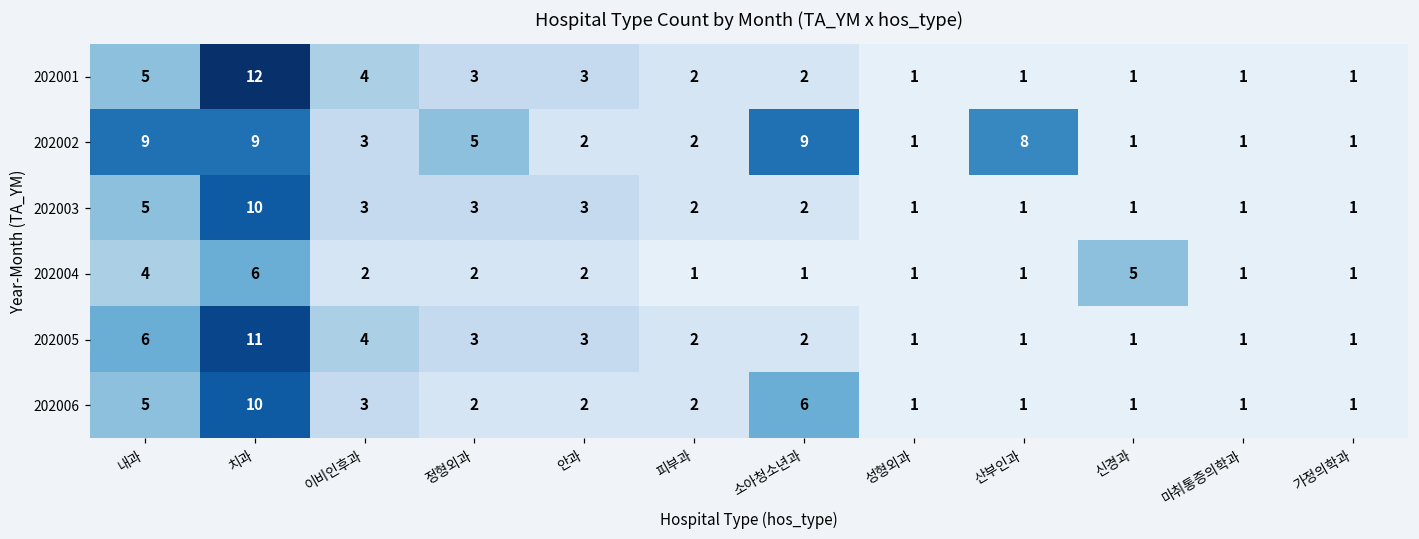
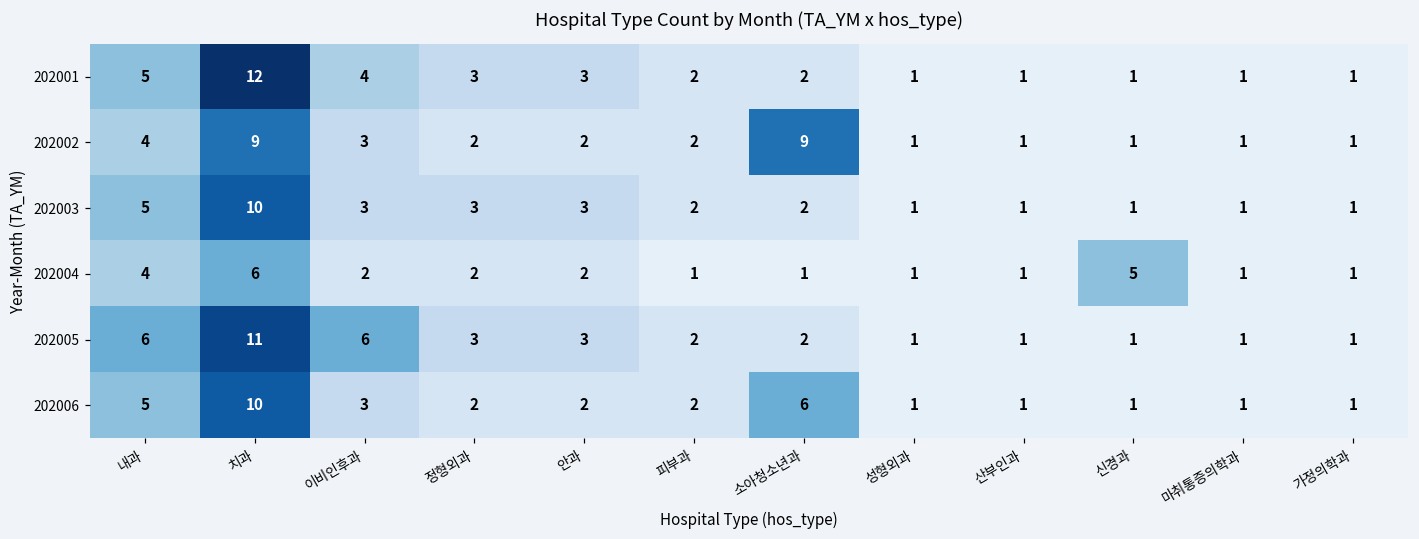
  {
    "202001": {
      "내과": 5,
      "치과": 12,
      "이비인후과": 4,
      "정형외과": 3,
      "안과": 3,
      "피부과": 2,
      "소아청소년과": 2,
      "성형외과": 1,
      "산부인과": 1,
      "신경과": 1,
      "마취통증의학과": 1,
      "가정의학과": 1
    },
    "202002": {
-     "내과": 9,
+     "내과": 4,
      "치과": 9,
      "이비인후과": 3,
-     "정형외과": 5,
+     "정형외과": 2,
      "안과": 2,
      "피부과": 2,
      "소아청소년과": 9,
      "성형외과": 1,
-     "산부인과": 8,
+     "산부인과": 1,
      "신경과": 1,
      "마취통증의학과": 1,
      "가정의학과": 1
    },
    "202003": {
      "내과": 5,
      "치과": 10,
      "이비인후과": 3,
      "정형외과": 3,
      "안과": 3,
      "피부과": 2,
      "소아청소년과": 2,
      "성형외과": 1,
      "산부인과": 1,
      "신경과": 1,
      "마취통증의학과": 1,
      "가정의학과": 1
    },
    "202004": {
      "내과": 4,
      "치과": 6,
      "이비인후과": 2,
      "정형외과": 2,
      "안과": 2,
      "피부과": 1,
      "소아청소년과": 1,
      "성형외과": 1,
      "산부인과": 1,
      "신경과": 5,
      "마취통증의학과": 1,
      "가정의학과": 1
    },
    "202005": {
      "내과": 6,
      "치과": 11,
-     "이비인후과": 4,
+     "이비인후과": 6,
      "정형외과": 3,
      "안과": 3,
      "피부과": 2,
      "소아청소년과": 2,
      "성형외과": 1,
      "산부인과": 1,
      "신경과": 1,
      "마취통증의학과": 1,
      "가정의학과": 1
    },
    "202006": {
      "내과": 5,
      "치과": 10,
      "이비인후과": 3,
      "정형외과": 2,
      "안과": 2,
      "피부과": 2,
      "소아청소년과": 6,
      "성형외과": 1,
      "산부인과": 1,
      "신경과": 1,
      "마취통증의학과": 1,
      "가정의학과": 1
    }
  }
